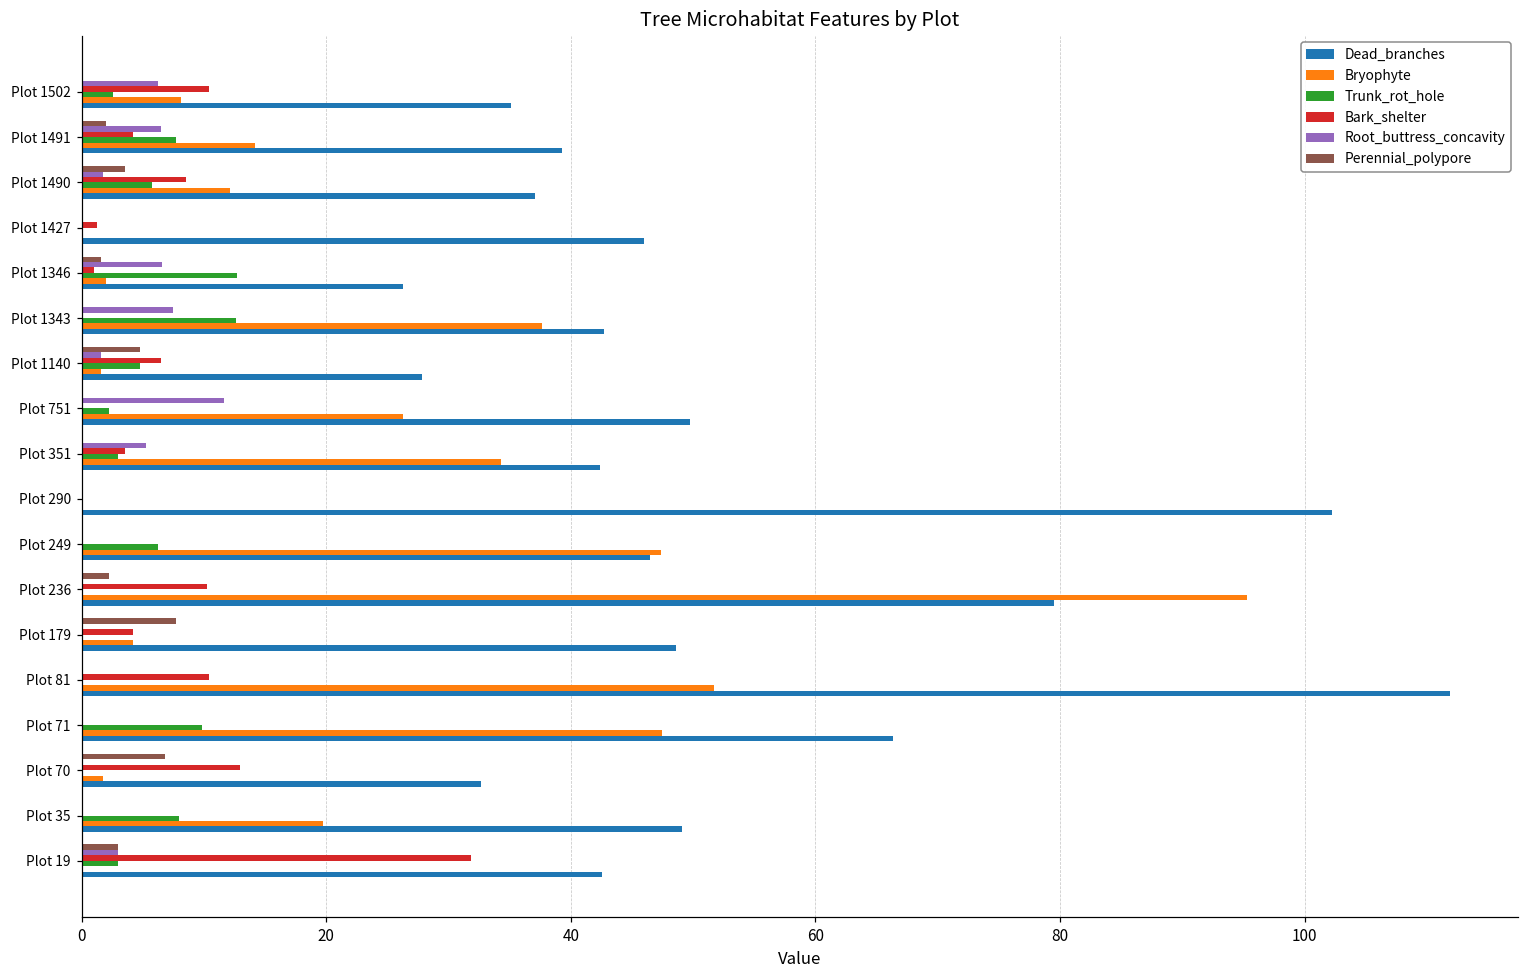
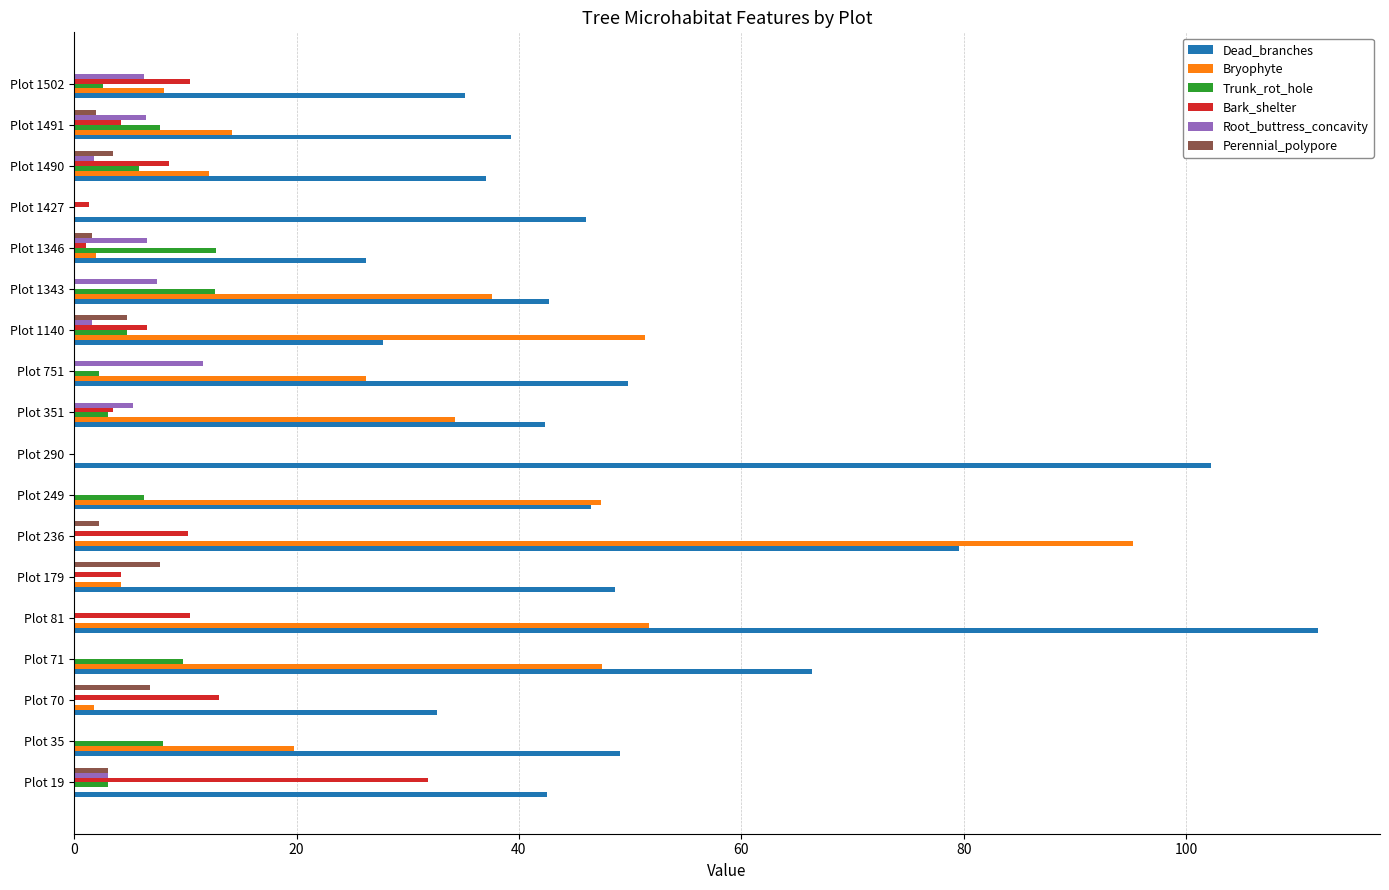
  {
    "Dead_branches": {
      "Plot 1502": 35.1,
      "Plot 1491": 39.3,
      "Plot 1490": 37.1,
      "Plot 1427": 46.0,
      "Plot 1346": 26.3,
      "Plot 1343": 42.7,
      "Plot 1140": 27.8,
      "Plot 751": 49.8,
      "Plot 351": 42.4,
      "Plot 290": 102.2,
      "Plot 249": 46.5,
      "Plot 236": 79.5,
      "Plot 179": 48.6,
      "Plot 81": 111.8,
      "Plot 71": 66.3,
      "Plot 70": 32.7,
      "Plot 35": 49.1,
      "Plot 19": 42.6
    },
    "Bryophyte": {
      "Plot 1502": 8.1,
      "Plot 1491": 14.2,
      "Plot 1490": 12.2,
      "Plot 1427": 0.0,
      "Plot 1346": 2.0,
      "Plot 1343": 37.6,
-     "Plot 1140": 1.6,
+     "Plot 1140": 51.3,
      "Plot 751": 26.3,
      "Plot 351": 34.3,
      "Plot 290": 0.0,
      "Plot 249": 47.4,
      "Plot 236": 95.2,
      "Plot 179": 4.2,
      "Plot 81": 51.7,
      "Plot 71": 47.4,
      "Plot 70": 1.8,
      "Plot 35": 19.8,
      "Plot 19": 0.0
    },
    "Trunk_rot_hole": {
      "Plot 1502": 2.6,
      "Plot 1491": 7.7,
      "Plot 1490": 5.8,
      "Plot 1427": 0.0,
      "Plot 1346": 12.7,
      "Plot 1343": 12.7,
      "Plot 1140": 4.8,
      "Plot 751": 2.3,
      "Plot 351": 3.0,
      "Plot 290": 0.0,
      "Plot 249": 6.3,
      "Plot 236": 0.0,
      "Plot 179": 0.0,
      "Plot 81": 0.0,
      "Plot 71": 9.8,
      "Plot 70": 0.0,
      "Plot 35": 8.0,
      "Plot 19": 3.0
    },
    "Bark_shelter": {
      "Plot 1502": 10.4,
      "Plot 1491": 4.2,
      "Plot 1490": 8.5,
      "Plot 1427": 1.3,
      "Plot 1346": 1.1,
      "Plot 1343": 0.0,
      "Plot 1140": 6.5,
      "Plot 751": 0.0,
      "Plot 351": 3.5,
      "Plot 290": 0.0,
      "Plot 249": 0.0,
      "Plot 236": 10.2,
      "Plot 179": 4.2,
      "Plot 81": 10.4,
      "Plot 71": 0.0,
      "Plot 70": 13.0,
      "Plot 35": 0.0,
      "Plot 19": 31.8
    },
    "Root_buttress_concavity": {
      "Plot 1502": 6.3,
      "Plot 1491": 6.5,
      "Plot 1490": 1.8,
      "Plot 1427": 0.0,
      "Plot 1346": 6.6,
      "Plot 1343": 7.5,
      "Plot 1140": 1.6,
      "Plot 751": 11.6,
      "Plot 351": 5.3,
      "Plot 290": 0.0,
      "Plot 249": 0.0,
      "Plot 236": 0.0,
      "Plot 179": 0.0,
      "Plot 81": 0.0,
      "Plot 71": 0.0,
      "Plot 70": 0.0,
      "Plot 35": 0.0,
      "Plot 19": 3.0
    },
    "Perennial_polypore": {
      "Plot 1502": 0.0,
      "Plot 1491": 2.0,
      "Plot 1490": 3.5,
      "Plot 1427": 0.0,
      "Plot 1346": 1.6,
      "Plot 1343": 0.0,
      "Plot 1140": 4.8,
      "Plot 751": 0.0,
      "Plot 351": 0.0,
      "Plot 290": 0.0,
      "Plot 249": 0.0,
      "Plot 236": 2.3,
      "Plot 179": 7.7,
      "Plot 81": 0.0,
      "Plot 71": 0.0,
      "Plot 70": 6.8,
      "Plot 35": 0.0,
      "Plot 19": 3.0
    }
  }
